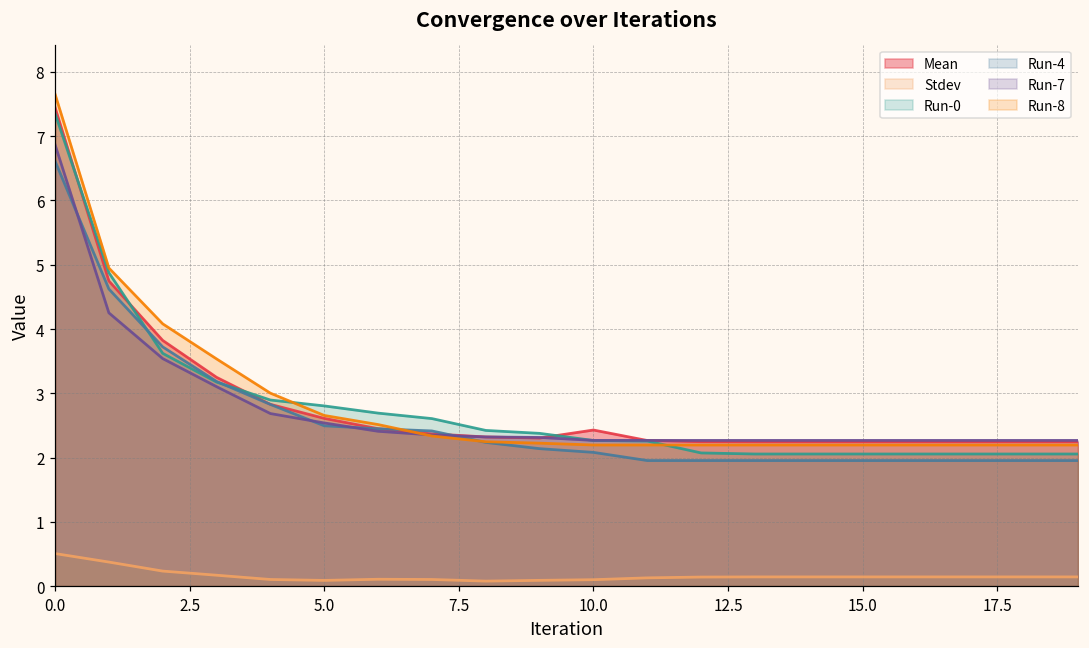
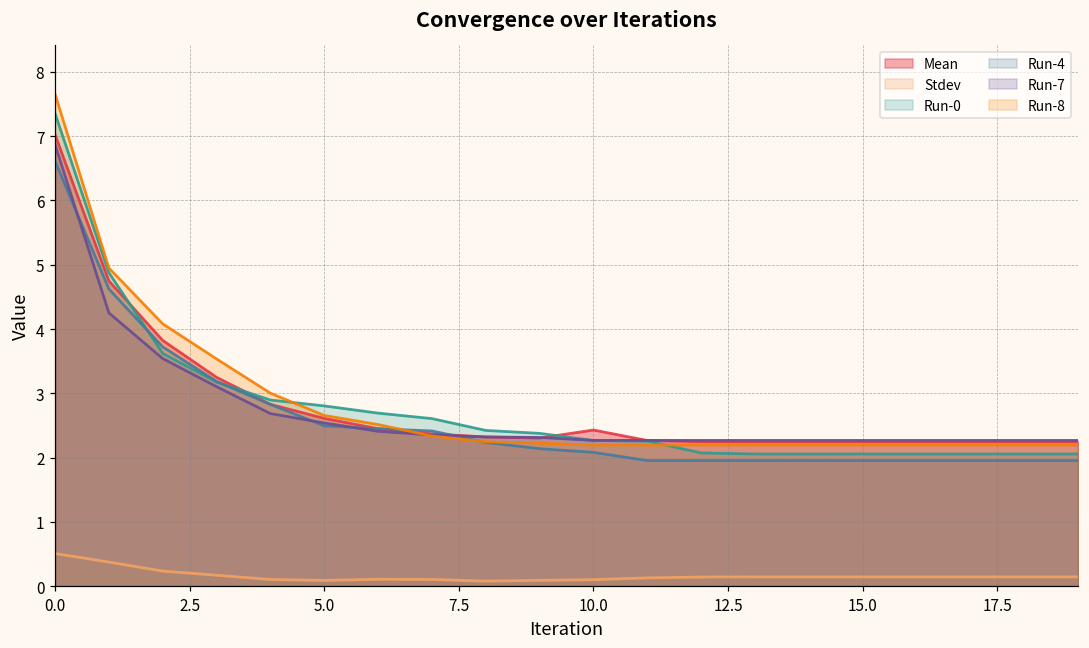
  {
    "Mean": {
-     "0.0": 7.4,
+     "0.0": 7.0,
      "5.0": 2.6,
      "10.0": 2.4
    }
  }
